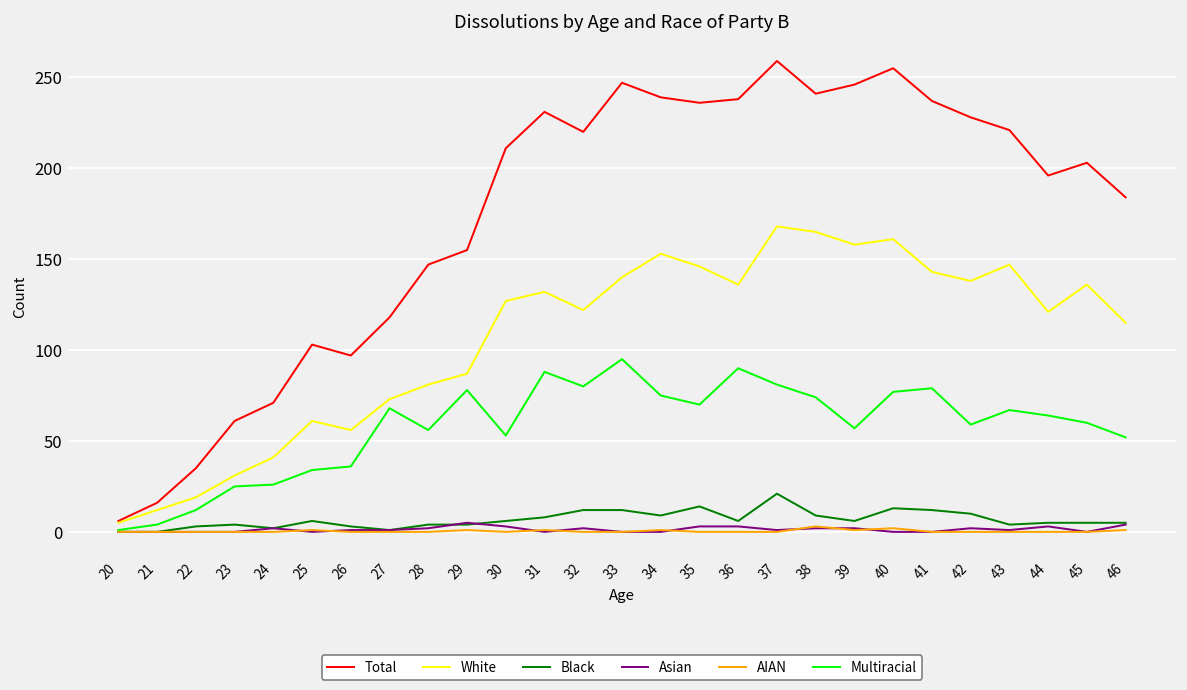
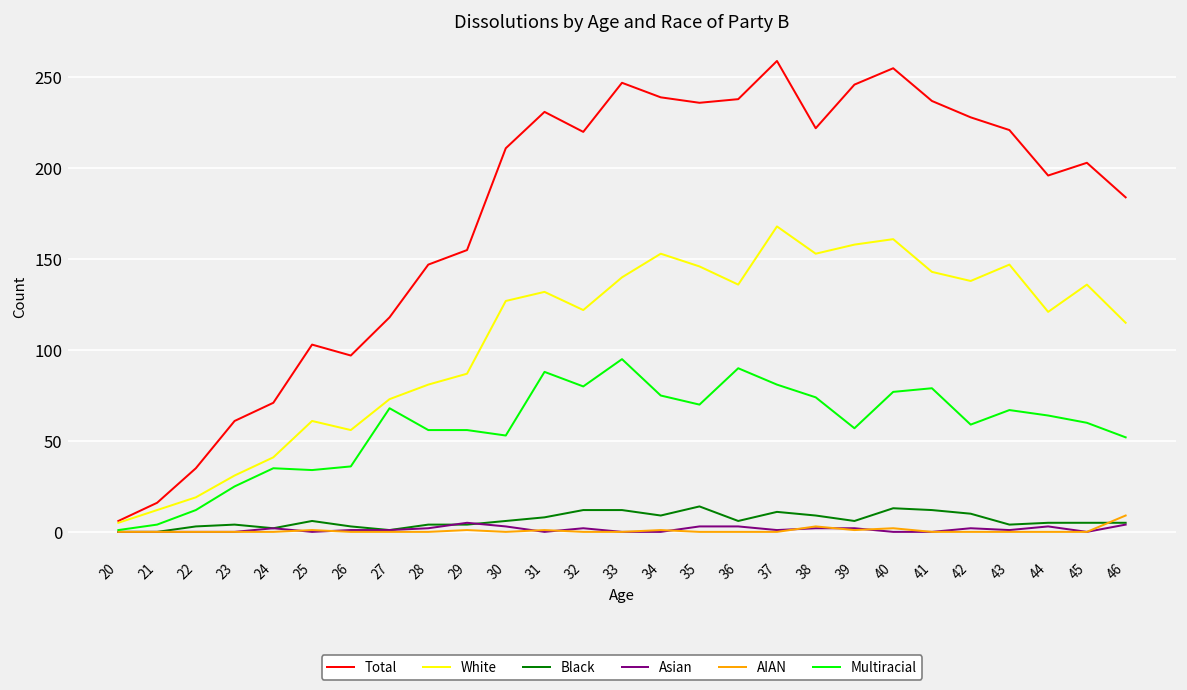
  {
    "Total": {
      "21": 16,
      "22": 35,
      "23": 61,
      "24": 71,
      "25": 103,
      "26": 97,
      "27": 118,
      "28": 147,
      "29": 155,
      "30": 211,
      "31": 231,
      "32": 220,
      "33": 247,
      "34": 239,
      "35": 236,
      "36": 238,
      "37": 259,
-     "38": 241,
+     "38": 222,
      "39": 246,
      "40": 255,
      "41": 237,
      "42": 228,
      "43": 221,
      "44": 196,
      "45": 203,
      "46": 184
    },
    "White": {
      "21": 12,
      "22": 19,
      "23": 31,
      "24": 41,
      "25": 61,
      "26": 56,
      "27": 73,
      "28": 81,
      "29": 87,
      "30": 127,
      "31": 132,
      "32": 122,
      "33": 140,
      "34": 153,
      "35": 146,
      "36": 136,
      "37": 168,
-     "38": 165,
+     "38": 153,
      "39": 158,
      "40": 161,
      "41": 143,
      "42": 138,
      "43": 147,
      "44": 121,
      "45": 136,
      "46": 115
    },
    "Black": {
      "22": 3,
      "23": 4,
      "25": 6,
      "26": 3,
      "28": 4,
      "30": 6,
      "31": 8,
      "32": 12,
      "33": 12,
      "34": 9,
      "35": 14,
      "36": 6,
-     "37": 21,
+     "37": 11,
      "38": 9,
      "39": 6,
      "40": 13,
      "41": 12,
      "42": 10,
      "43": 4,
      "44": 5,
      "45": 5
    },
    "Asian": {
      "28": 2,
      "30": 3,
      "32": 2,
      "35": 3,
      "36": 3,
      "40": 0,
      "42": 2,
      "44": 3
    },
    "AIAN": {
      "24": 0,
      "28": 0,
      "29": 1,
      "30": 0,
      "32": 0,
      "35": 0,
      "36": 0,
      "40": 2,
      "42": 0,
      "44": 0,
-     "46": 1
+     "46": 9
    },
    "Multiracial": {
      "21": 4,
      "22": 12,
      "23": 25,
-     "24": 26,
+     "24": 35,
      "25": 34,
      "26": 36,
      "27": 68,
      "28": 56,
-     "29": 78,
+     "29": 56,
      "30": 53,
      "31": 88,
      "32": 80,
      "33": 95,
      "34": 75,
      "35": 70,
      "36": 90,
      "37": 81,
      "38": 74,
      "39": 57,
      "40": 77,
      "41": 79,
      "42": 59,
      "43": 67,
      "44": 64,
      "45": 60,
      "46": 52
    }
  }
